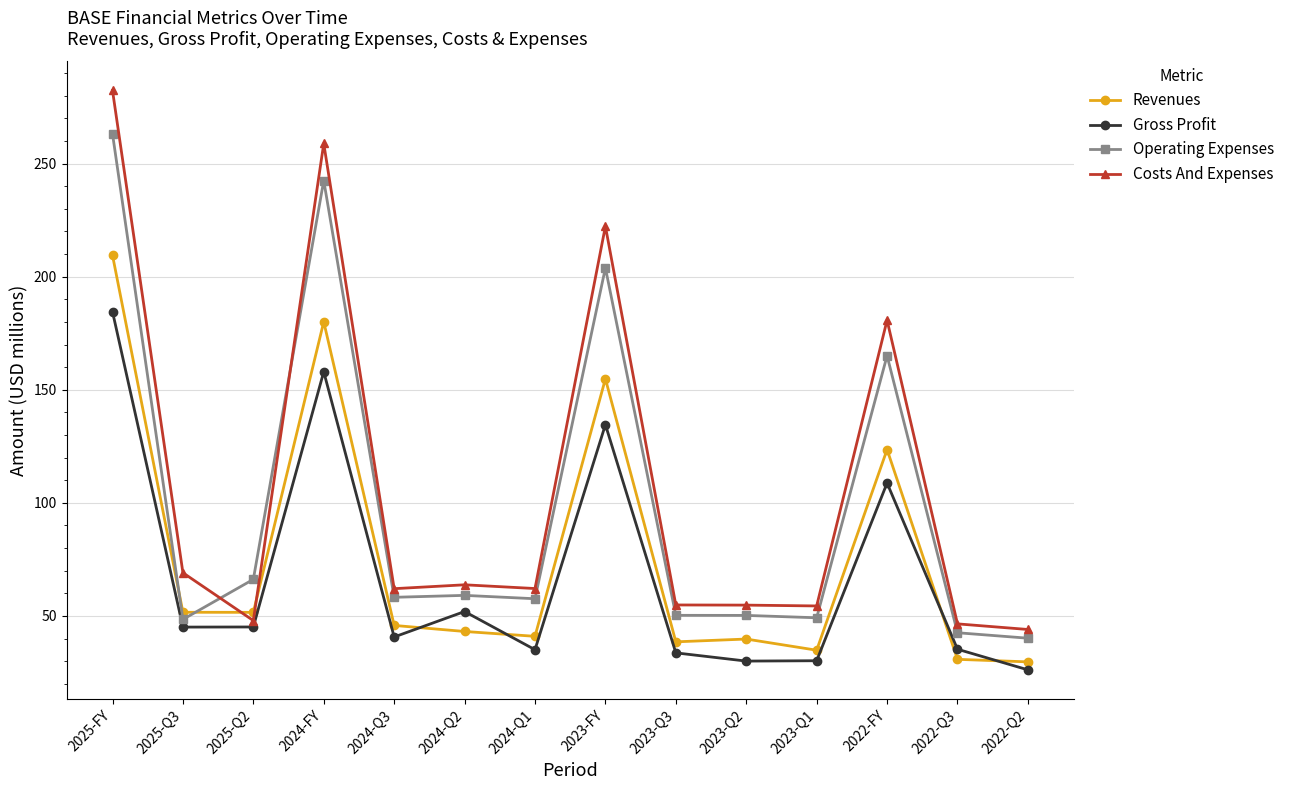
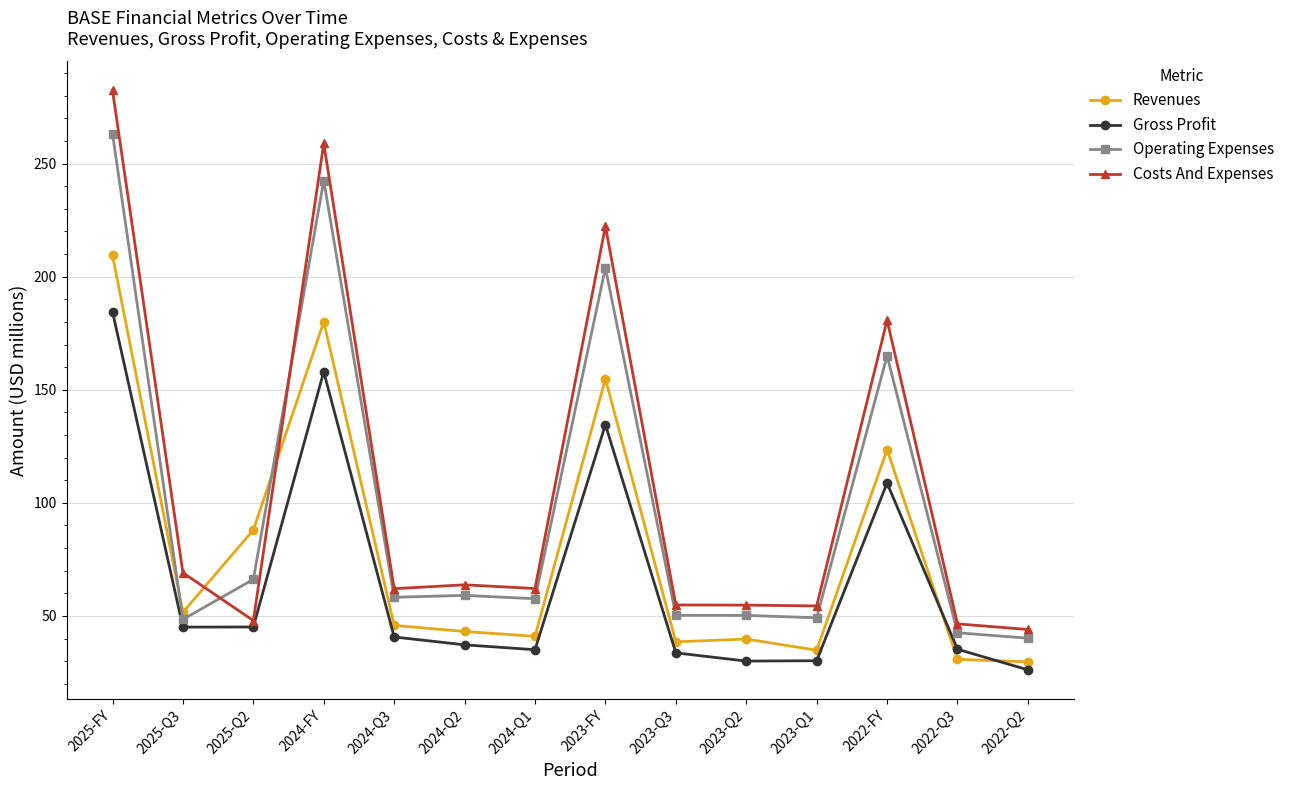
  {
    "Revenues": {
      "2025-FY": 209,
      "2025-Q3": 52,
-     "2025-Q2": 52,
+     "2025-Q2": 88,
      "2024-FY": 180,
      "2024-Q3": 46,
      "2024-Q2": 43,
      "2024-Q1": 41,
      "2023-FY": 155,
      "2023-Q3": 39,
      "2023-Q2": 40,
      "2023-Q1": 35,
      "2022-FY": 124,
      "2022-Q3": 31,
      "2022-Q2": 30
    },
    "Gross Profit": {
      "2025-FY": 185,
      "2025-Q3": 45,
      "2025-Q2": 45,
      "2024-FY": 158,
      "2024-Q3": 41,
-     "2024-Q2": 52,
+     "2024-Q2": 37,
      "2024-Q1": 35,
      "2023-FY": 135,
      "2023-Q3": 34,
      "2023-Q2": 30,
      "2023-Q1": 30,
      "2022-FY": 109,
      "2022-Q3": 35,
      "2022-Q2": 26
    },
    "Operating Expenses": {
      "2025-FY": 263,
      "2025-Q3": 48,
      "2025-Q2": 66,
      "2024-FY": 242,
      "2024-Q3": 58,
      "2024-Q2": 59,
      "2024-Q1": 58,
      "2023-FY": 204,
      "2023-Q3": 50,
      "2023-Q2": 50,
      "2023-Q1": 49,
      "2022-FY": 165,
      "2022-Q3": 43,
      "2022-Q2": 40
    },
    "Costs And Expenses": {
      "2025-FY": 282,
      "2025-Q3": 69,
      "2025-Q2": 48,
      "2024-FY": 259,
      "2024-Q3": 62,
      "2024-Q2": 64,
      "2024-Q1": 62,
      "2023-FY": 222,
      "2023-Q3": 55,
      "2023-Q2": 55,
      "2023-Q1": 54,
      "2022-FY": 181,
      "2022-Q3": 46,
      "2022-Q2": 44
    }
  }
